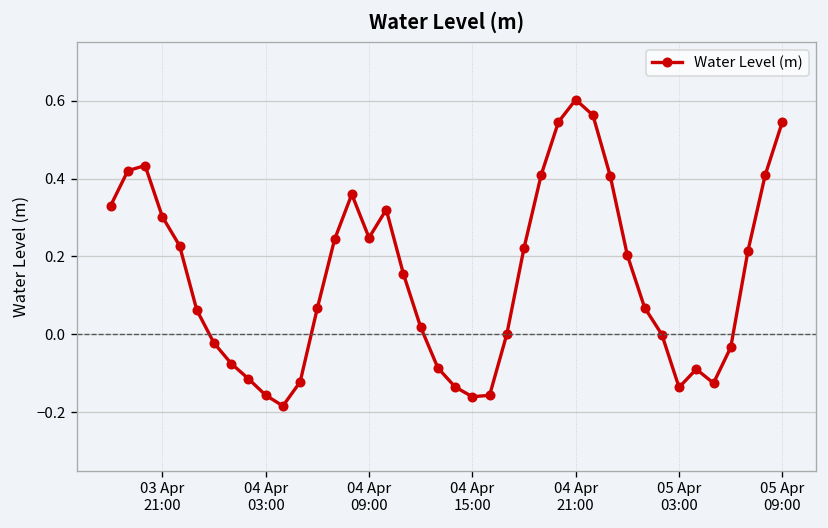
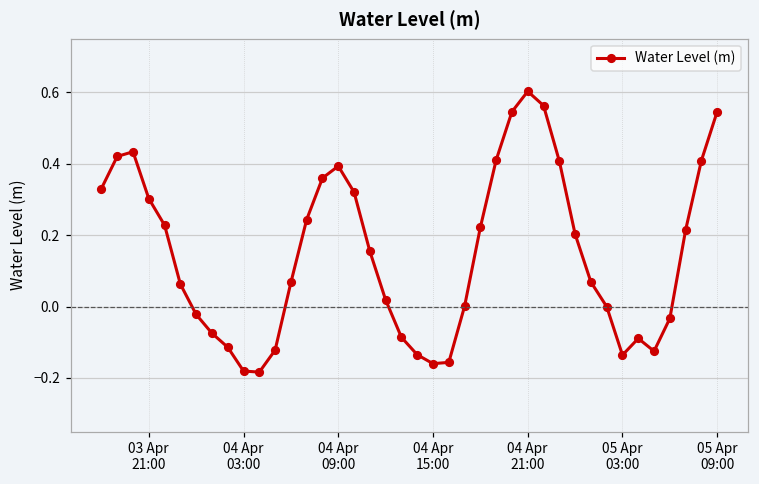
  {
    "03 Apr 21:00": 0.30,
-   "04 Apr 03:00": -0.16,
-   "04 Apr 09:00": 0.25,
+   "04 Apr 03:00": -0.18,
+   "04 Apr 09:00": 0.39,
    "04 Apr 15:00": -0.16,
    "04 Apr 21:00": 0.60,
    "05 Apr 03:00": -0.14,
    "05 Apr 09:00": 0.55
  }
